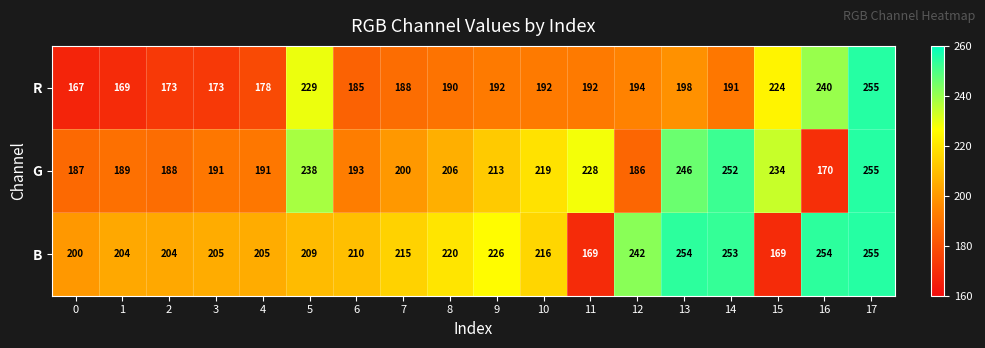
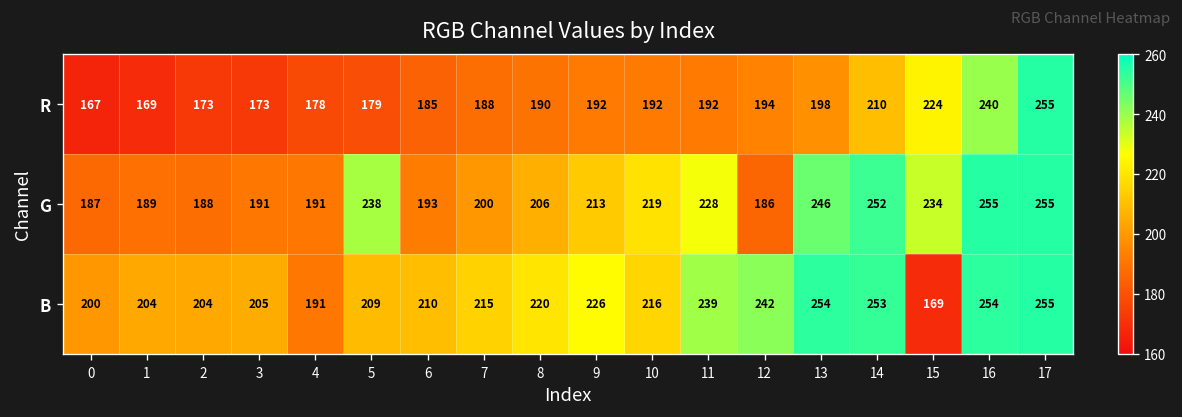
  {
    "R": {
      "0": 167,
      "1": 169,
      "2": 173,
      "3": 173,
      "4": 178,
-     "5": 229,
+     "5": 179,
      "6": 185,
      "7": 188,
      "8": 190,
      "9": 192,
      "10": 192,
      "11": 192,
      "12": 194,
      "13": 198,
-     "14": 191,
+     "14": 210,
      "15": 224,
      "16": 240,
      "17": 255
    },
    "G": {
      "0": 187,
      "1": 189,
      "2": 188,
      "3": 191,
      "4": 191,
      "5": 238,
      "6": 193,
      "7": 200,
      "8": 206,
      "9": 213,
      "10": 219,
      "11": 228,
      "12": 186,
      "13": 246,
      "14": 252,
      "15": 234,
-     "16": 170,
+     "16": 255,
      "17": 255
    },
    "B": {
      "0": 200,
      "1": 204,
      "2": 204,
      "3": 205,
-     "4": 205,
+     "4": 191,
      "5": 209,
      "6": 210,
      "7": 215,
      "8": 220,
      "9": 226,
      "10": 216,
-     "11": 169,
+     "11": 239,
      "12": 242,
      "13": 254,
      "14": 253,
      "15": 169,
      "16": 254,
      "17": 255
    }
  }
